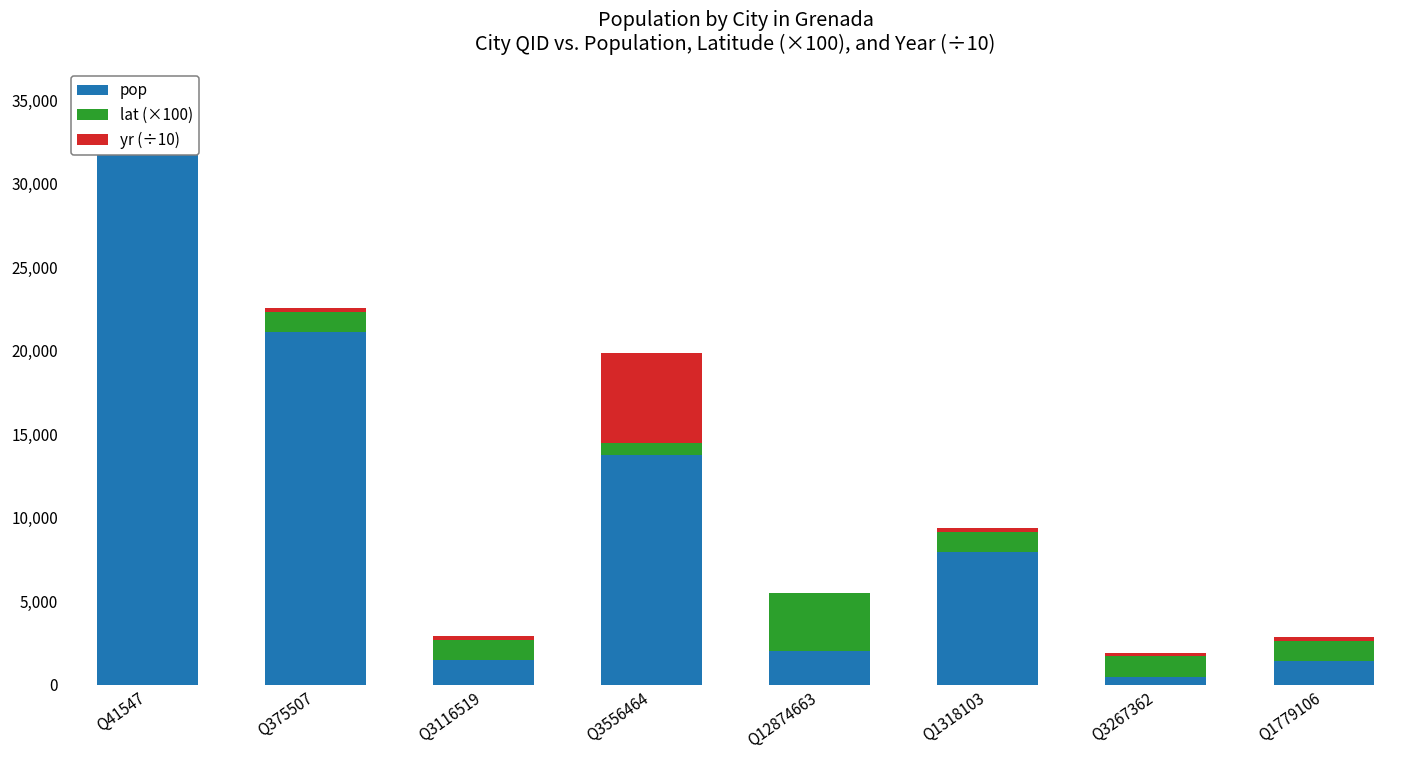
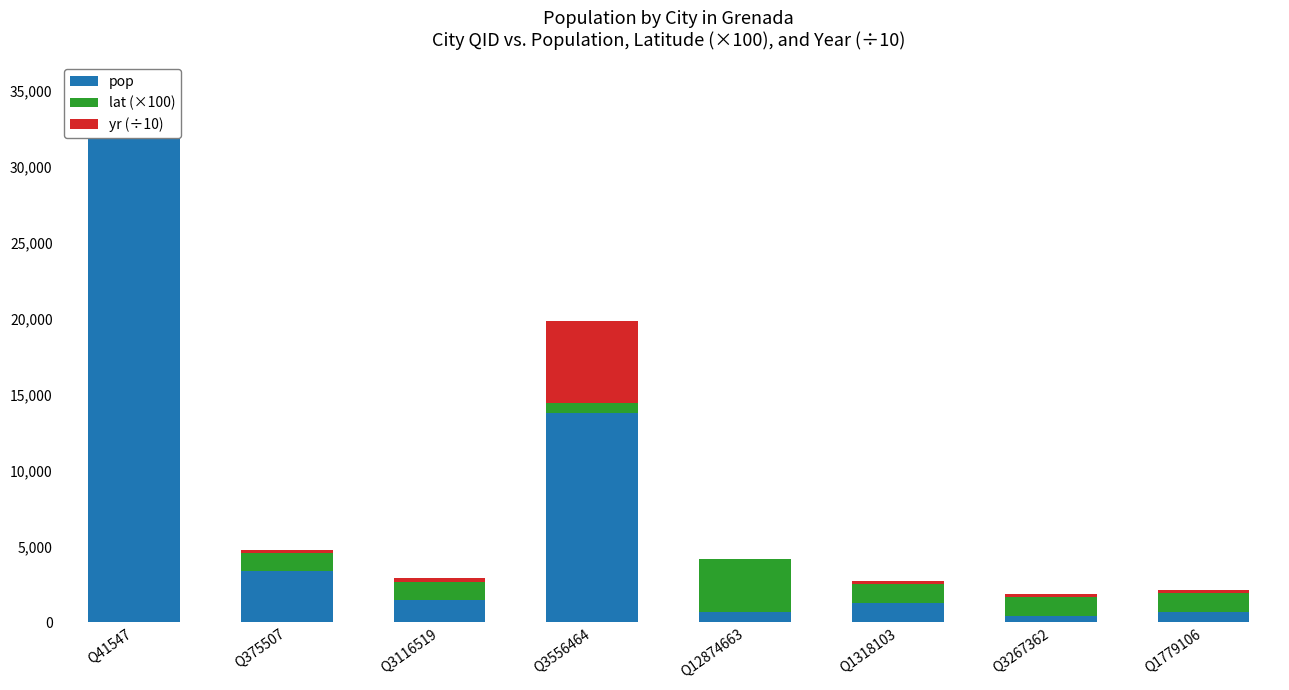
  {
    "pop": {
-     "Q375507": "21,100",
+     "Q375507": "3,400",
      "Q3116519": "1,500",
      "Q3556464": "13,800",
-     "Q12874663": "2,000",
-     "Q1318103": "7,900",
+     "Q12874663": "700",
+     "Q1318103": "1,300",
      "Q3267362": "400",
-     "Q1779106": "1,400"
+     "Q1779106": "700"
    },
    "lat (×100)": {
      "Q375507": "1,200",
      "Q3116519": "1,200",
      "Q3556464": "700",
      "Q12874663": "3,500",
      "Q1318103": "1,200",
      "Q3267362": "1,200",
      "Q1779106": "1,200"
    },
    "yr (÷10)": {
      "Q375507": "200",
      "Q3116519": "200",
      "Q3556464": "5,400",
      "Q12874663": "0",
      "Q1318103": "200",
      "Q3267362": "200",
      "Q1779106": "200"
    }
  }
